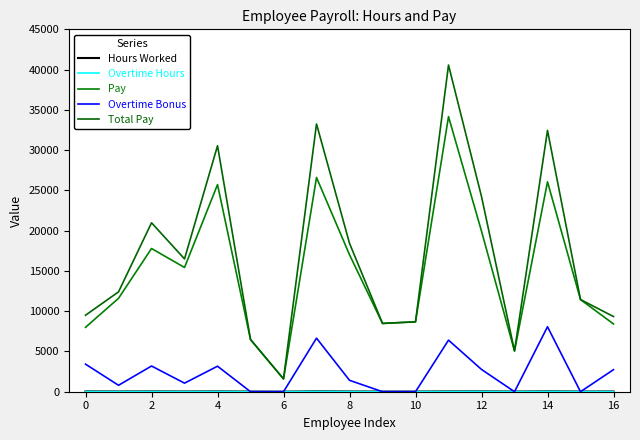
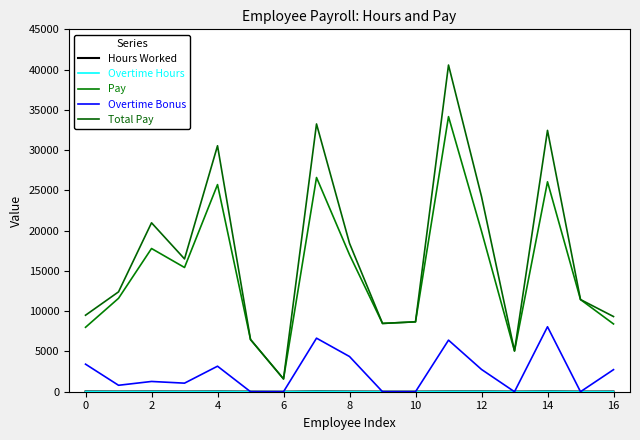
  {
    "Overtime Bonus": {
      "0": 3000,
-     "2": 3000,
+     "2": 1000,
      "4": 3000,
-     "8": 1000,
+     "8": 4000,
      "12": 3000,
      "14": 8000,
      "16": 3000
    }
  }
